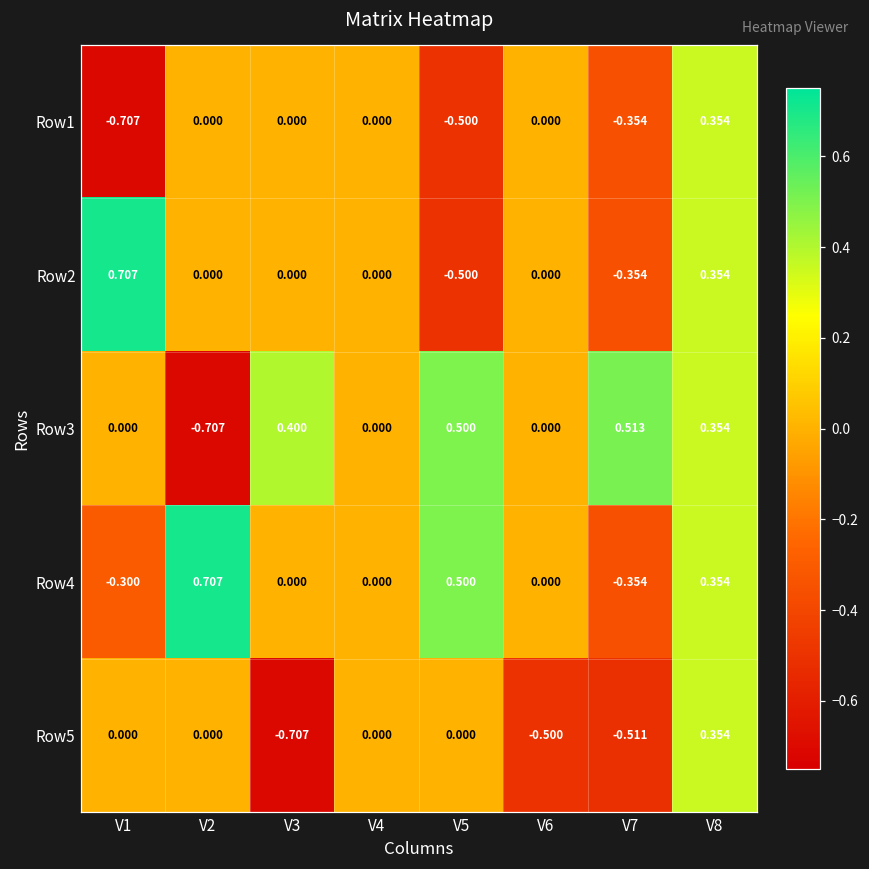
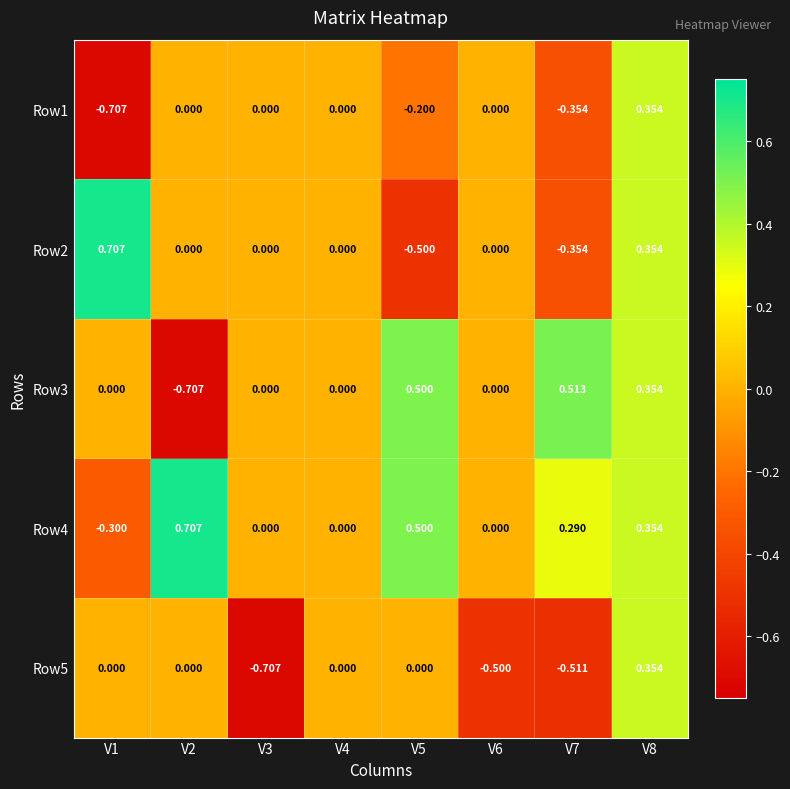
  {
    "Row1": {
      "V1": -0.707,
      "V2": 0.000,
      "V3": 0.000,
      "V4": 0.000,
-     "V5": -0.500,
+     "V5": -0.200,
      "V6": 0.000,
      "V7": -0.354,
      "V8": 0.354
    },
    "Row2": {
      "V1": 0.707,
      "V2": 0.000,
      "V3": 0.000,
      "V4": 0.000,
      "V5": -0.500,
      "V6": 0.000,
      "V7": -0.354,
      "V8": 0.354
    },
    "Row3": {
      "V1": 0.000,
      "V2": -0.707,
-     "V3": 0.400,
+     "V3": 0.000,
      "V4": 0.000,
      "V5": 0.500,
      "V6": 0.000,
      "V7": 0.513,
      "V8": 0.354
    },
    "Row4": {
      "V1": -0.300,
      "V2": 0.707,
      "V3": 0.000,
      "V4": 0.000,
      "V5": 0.500,
      "V6": 0.000,
-     "V7": -0.354,
+     "V7": 0.290,
      "V8": 0.354
    },
    "Row5": {
      "V1": 0.000,
      "V2": 0.000,
      "V3": -0.707,
      "V4": 0.000,
      "V5": 0.000,
      "V6": -0.500,
      "V7": -0.511,
      "V8": 0.354
    }
  }
